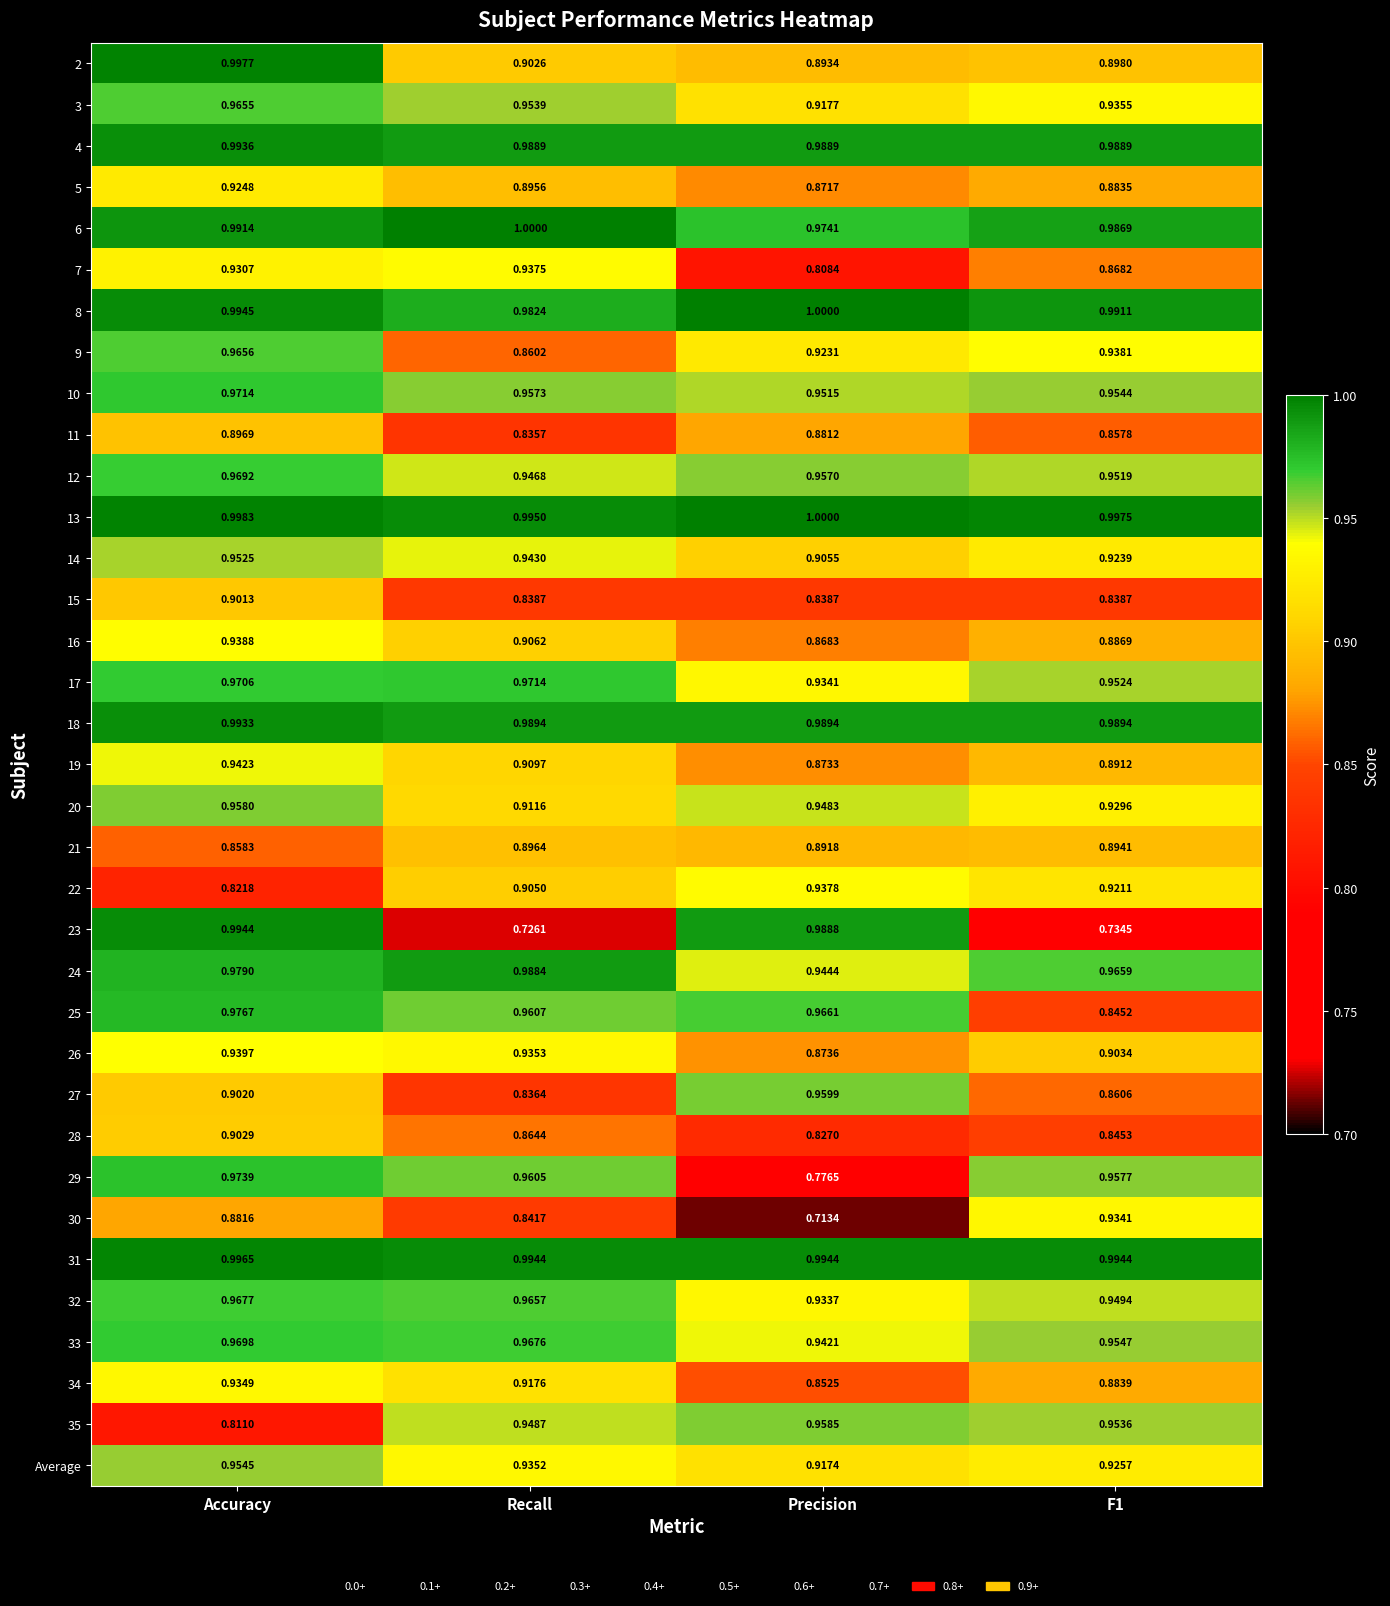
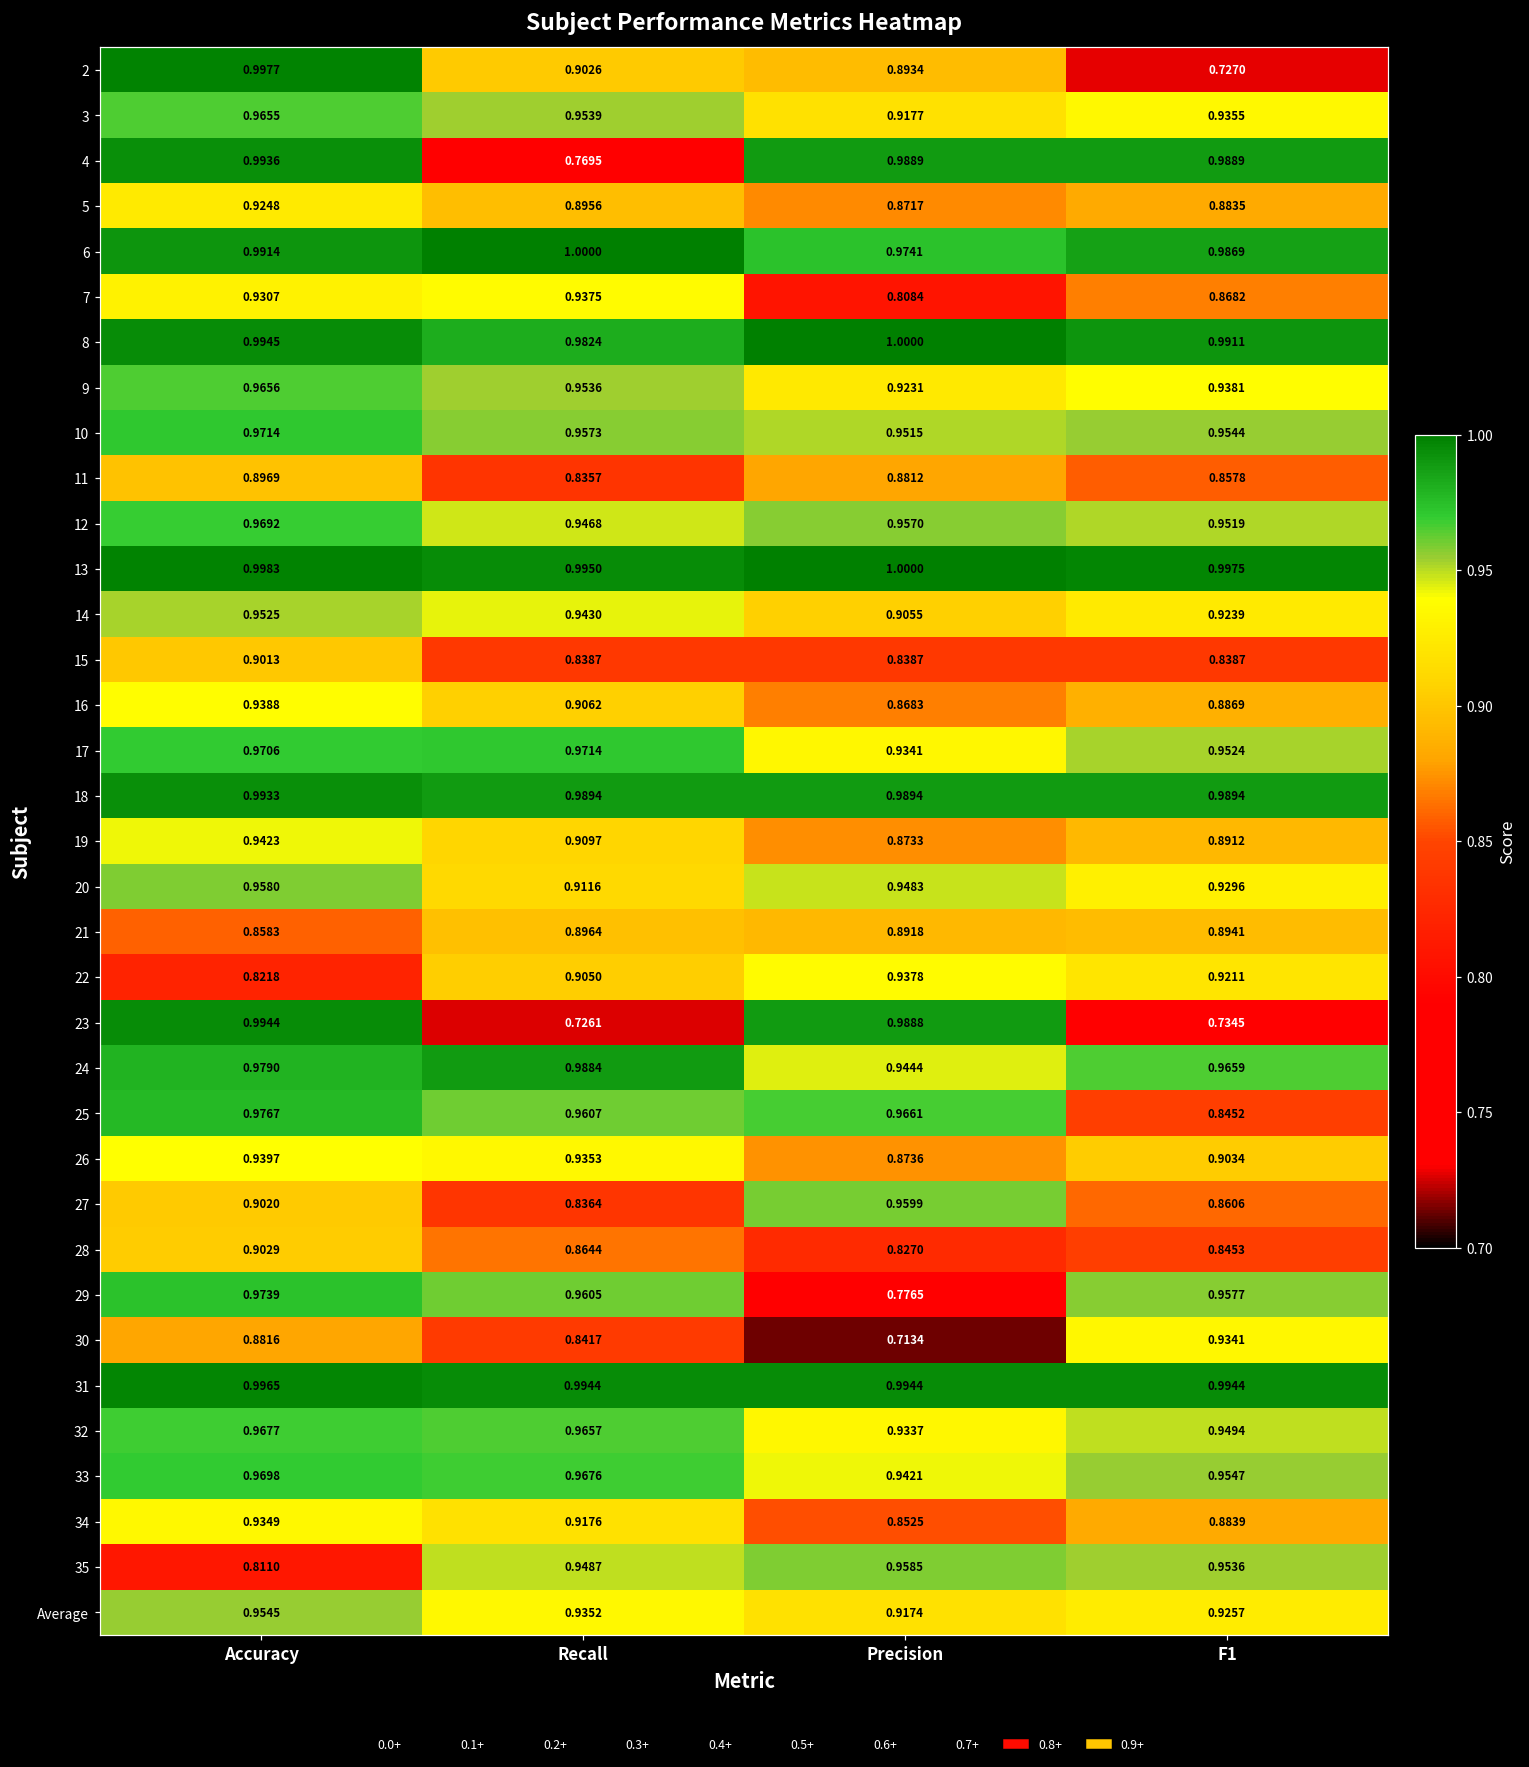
  {
    "2": {
      "Accuracy": 0.9977,
      "Recall": 0.9026,
      "Precision": 0.8934,
-     "F1": 0.8980
+     "F1": 0.7270
    },
    "3": {
      "Accuracy": 0.9655,
      "Recall": 0.9539,
      "Precision": 0.9177,
      "F1": 0.9355
    },
    "4": {
      "Accuracy": 0.9936,
-     "Recall": 0.9889,
+     "Recall": 0.7695,
      "Precision": 0.9889,
      "F1": 0.9889
    },
    "5": {
      "Accuracy": 0.9248,
      "Recall": 0.8956,
      "Precision": 0.8717,
      "F1": 0.8835
    },
    "6": {
      "Accuracy": 0.9914,
      "Recall": 1.0000,
      "Precision": 0.9741,
      "F1": 0.9869
    },
    "7": {
      "Accuracy": 0.9307,
      "Recall": 0.9375,
      "Precision": 0.8084,
      "F1": 0.8682
    },
    "8": {
      "Accuracy": 0.9945,
      "Recall": 0.9824,
      "Precision": 1.0000,
      "F1": 0.9911
    },
    "9": {
      "Accuracy": 0.9656,
-     "Recall": 0.8602,
+     "Recall": 0.9536,
      "Precision": 0.9231,
      "F1": 0.9381
    },
    "10": {
      "Accuracy": 0.9714,
      "Recall": 0.9573,
      "Precision": 0.9515,
      "F1": 0.9544
    },
    "11": {
      "Accuracy": 0.8969,
      "Recall": 0.8357,
      "Precision": 0.8812,
      "F1": 0.8578
    },
    "12": {
      "Accuracy": 0.9692,
      "Recall": 0.9468,
      "Precision": 0.9570,
      "F1": 0.9519
    },
    "13": {
      "Accuracy": 0.9983,
      "Recall": 0.9950,
      "Precision": 1.0000,
      "F1": 0.9975
    },
    "14": {
      "Accuracy": 0.9525,
      "Recall": 0.9430,
      "Precision": 0.9055,
      "F1": 0.9239
    },
    "15": {
      "Accuracy": 0.9013,
      "Recall": 0.8387,
      "Precision": 0.8387,
      "F1": 0.8387
    },
    "16": {
      "Accuracy": 0.9388,
      "Recall": 0.9062,
      "Precision": 0.8683,
      "F1": 0.8869
    },
    "17": {
      "Accuracy": 0.9706,
      "Recall": 0.9714,
      "Precision": 0.9341,
      "F1": 0.9524
    },
    "18": {
      "Accuracy": 0.9933,
      "Recall": 0.9894,
      "Precision": 0.9894,
      "F1": 0.9894
    },
    "19": {
      "Accuracy": 0.9423,
      "Recall": 0.9097,
      "Precision": 0.8733,
      "F1": 0.8912
    },
    "20": {
      "Accuracy": 0.9580,
      "Recall": 0.9116,
      "Precision": 0.9483,
      "F1": 0.9296
    },
    "21": {
      "Accuracy": 0.8583,
      "Recall": 0.8964,
      "Precision": 0.8918,
      "F1": 0.8941
    },
    "22": {
      "Accuracy": 0.8218,
      "Recall": 0.9050,
      "Precision": 0.9378,
      "F1": 0.9211
    },
    "23": {
      "Accuracy": 0.9944,
      "Recall": 0.7261,
      "Precision": 0.9888,
      "F1": 0.7345
    },
    "24": {
      "Accuracy": 0.9790,
      "Recall": 0.9884,
      "Precision": 0.9444,
      "F1": 0.9659
    },
    "25": {
      "Accuracy": 0.9767,
      "Recall": 0.9607,
      "Precision": 0.9661,
      "F1": 0.8452
    },
    "26": {
      "Accuracy": 0.9397,
      "Recall": 0.9353,
      "Precision": 0.8736,
      "F1": 0.9034
    },
    "27": {
      "Accuracy": 0.9020,
      "Recall": 0.8364,
      "Precision": 0.9599,
      "F1": 0.8606
    },
    "28": {
      "Accuracy": 0.9029,
      "Recall": 0.8644,
      "Precision": 0.8270,
      "F1": 0.8453
    },
    "29": {
      "Accuracy": 0.9739,
      "Recall": 0.9605,
      "Precision": 0.7765,
      "F1": 0.9577
    },
    "30": {
      "Accuracy": 0.8816,
      "Recall": 0.8417,
      "Precision": 0.7134,
      "F1": 0.9341
    },
    "31": {
      "Accuracy": 0.9965,
      "Recall": 0.9944,
      "Precision": 0.9944,
      "F1": 0.9944
    },
    "32": {
      "Accuracy": 0.9677,
      "Recall": 0.9657,
      "Precision": 0.9337,
      "F1": 0.9494
    },
    "33": {
      "Accuracy": 0.9698,
      "Recall": 0.9676,
      "Precision": 0.9421,
      "F1": 0.9547
    },
    "34": {
      "Accuracy": 0.9349,
      "Recall": 0.9176,
      "Precision": 0.8525,
      "F1": 0.8839
    },
    "35": {
      "Accuracy": 0.8110,
      "Recall": 0.9487,
      "Precision": 0.9585,
      "F1": 0.9536
    },
    "Average": {
      "Accuracy": 0.9545,
      "Recall": 0.9352,
      "Precision": 0.9174,
      "F1": 0.9257
    }
  }
